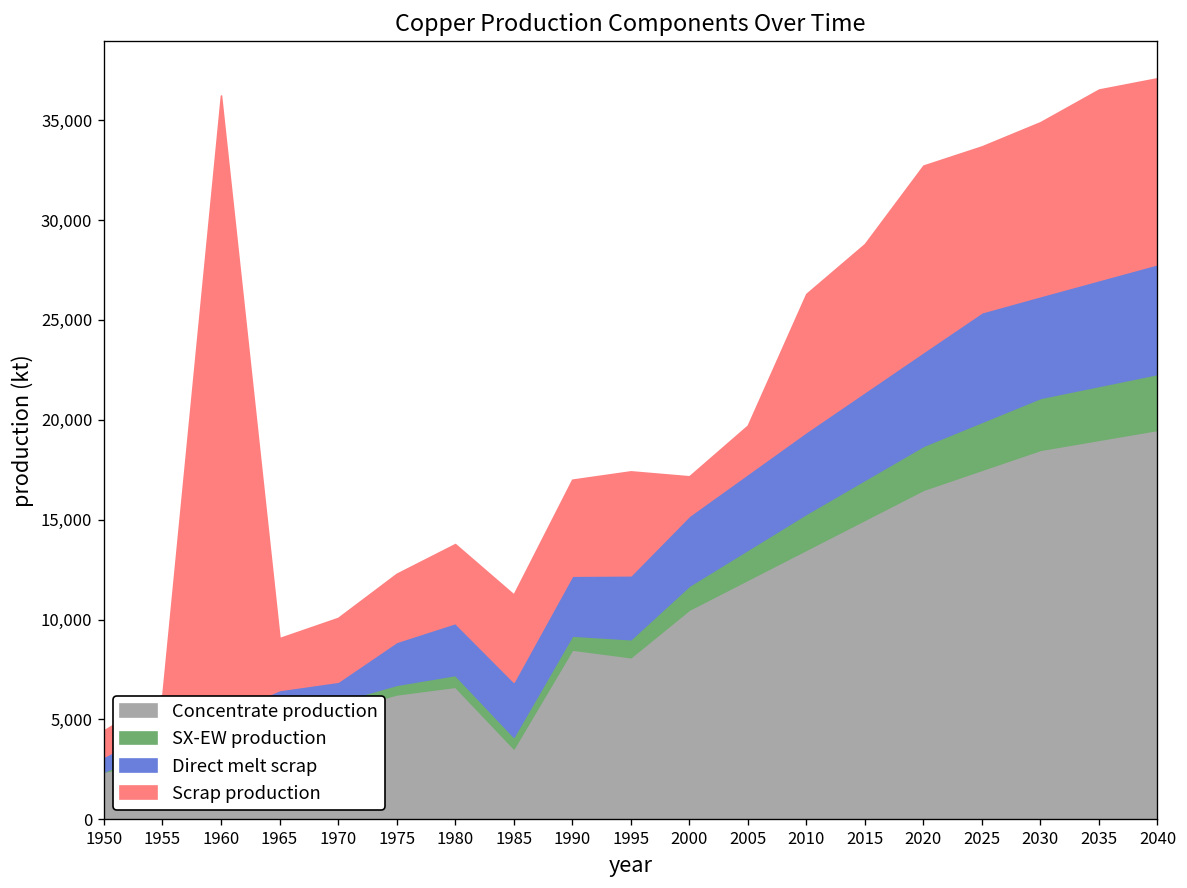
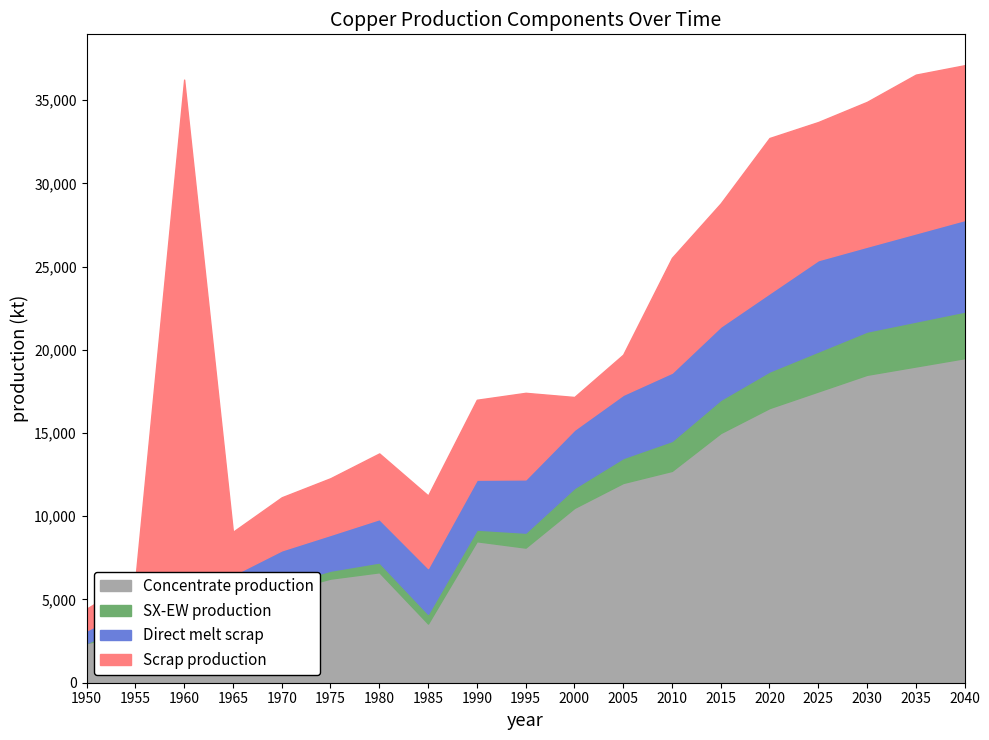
  {
    "Concentrate production": {
-     "2010": "13,500"
+     "2010": "12,700"
    },
    "Direct melt scrap": {
-     "1970": "1,000"
+     "1970": "2,100"
    },
    "Scrap production": {
      "1950": "1,300",
      "1960": "31,000",
      "1965": "2,600",
      "1970": "3,200",
      "1975": "3,400",
      "1980": "3,900",
      "1985": "4,400",
      "1990": "4,800",
      "1995": "5,200",
      "2000": "2,000",
      "2005": "2,400",
      "2010": "6,900",
      "2015": "7,400",
      "2020": "9,300",
      "2025": "8,300",
      "2030": "8,700",
      "2035": "9,500",
      "2040": "9,300"
    }
  }
